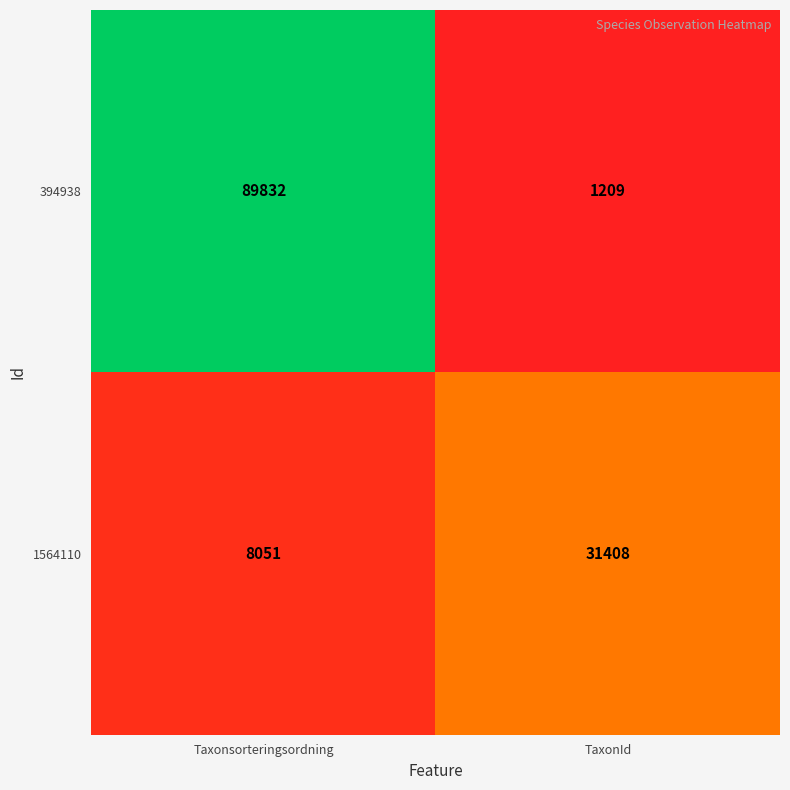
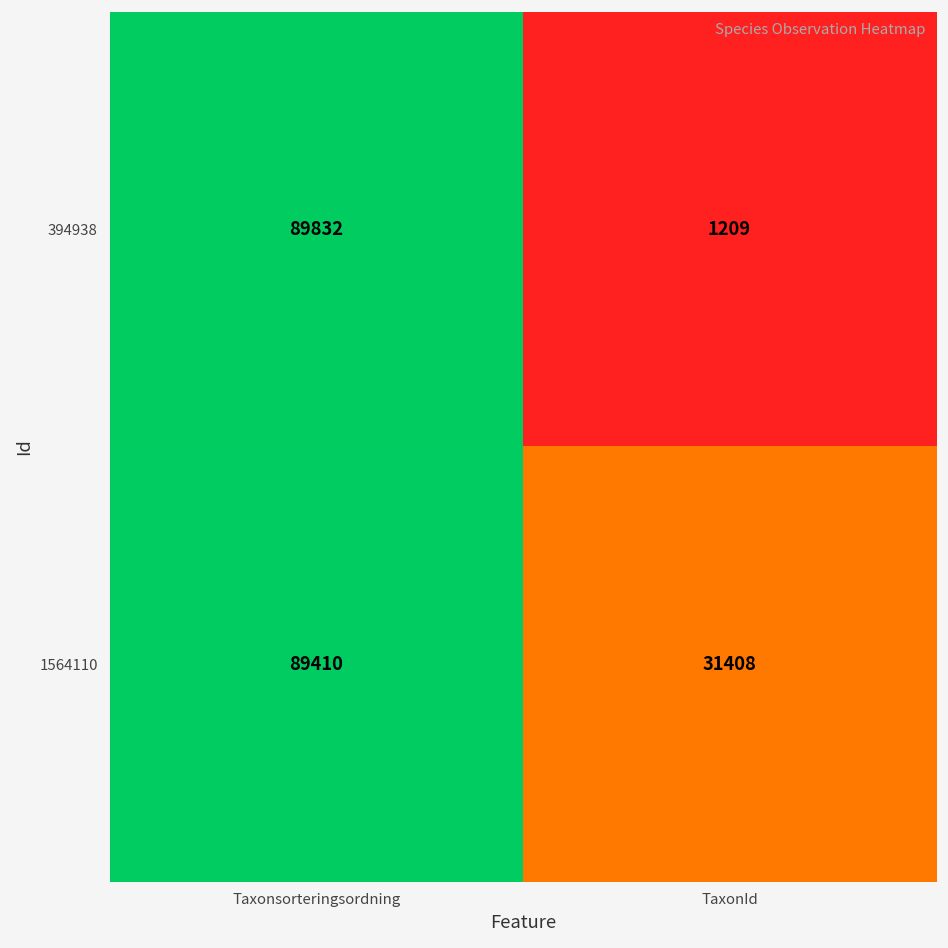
  {
    "394938": {
      "Taxonsorteringsordning": 89832,
      "TaxonId": 1209
    },
    "1564110": {
-     "Taxonsorteringsordning": 8051,
+     "Taxonsorteringsordning": 89410,
      "TaxonId": 31408
    }
  }
